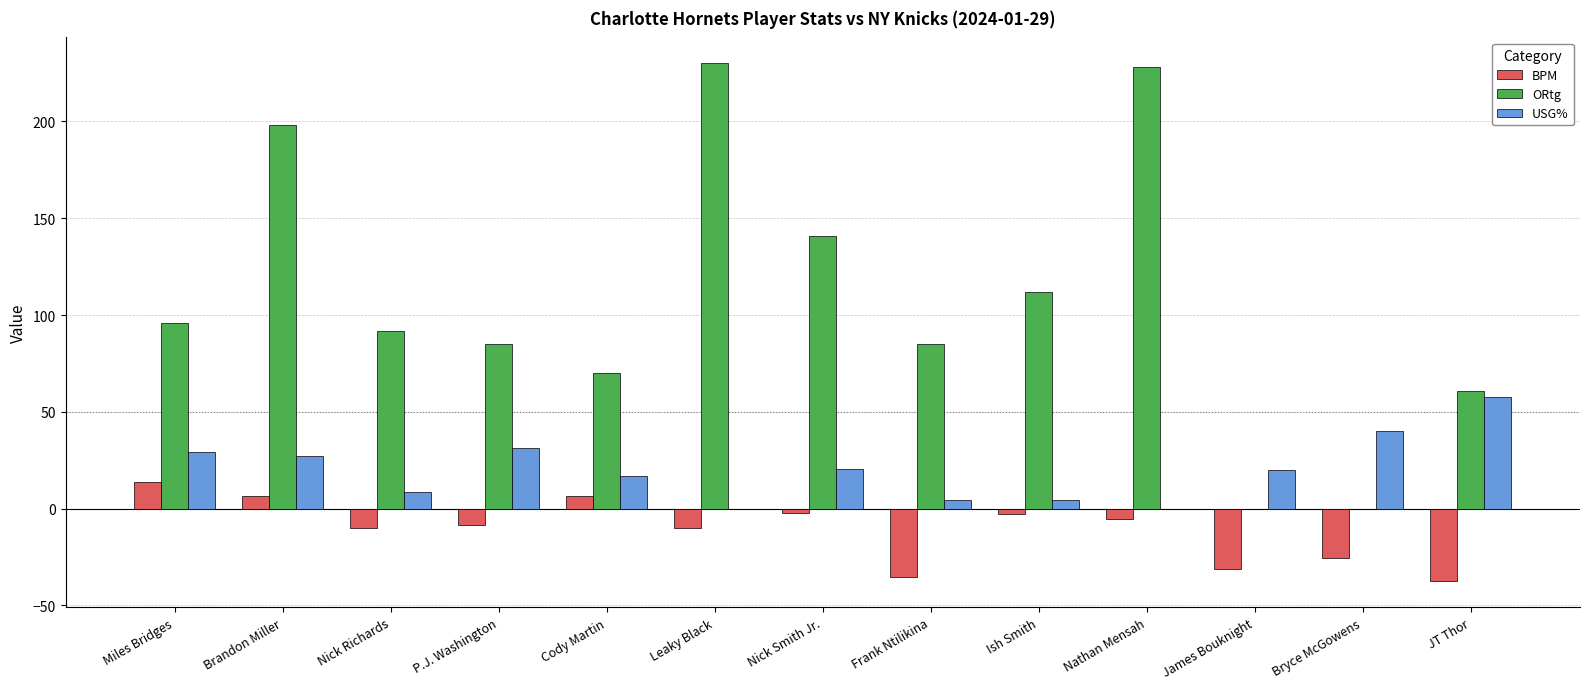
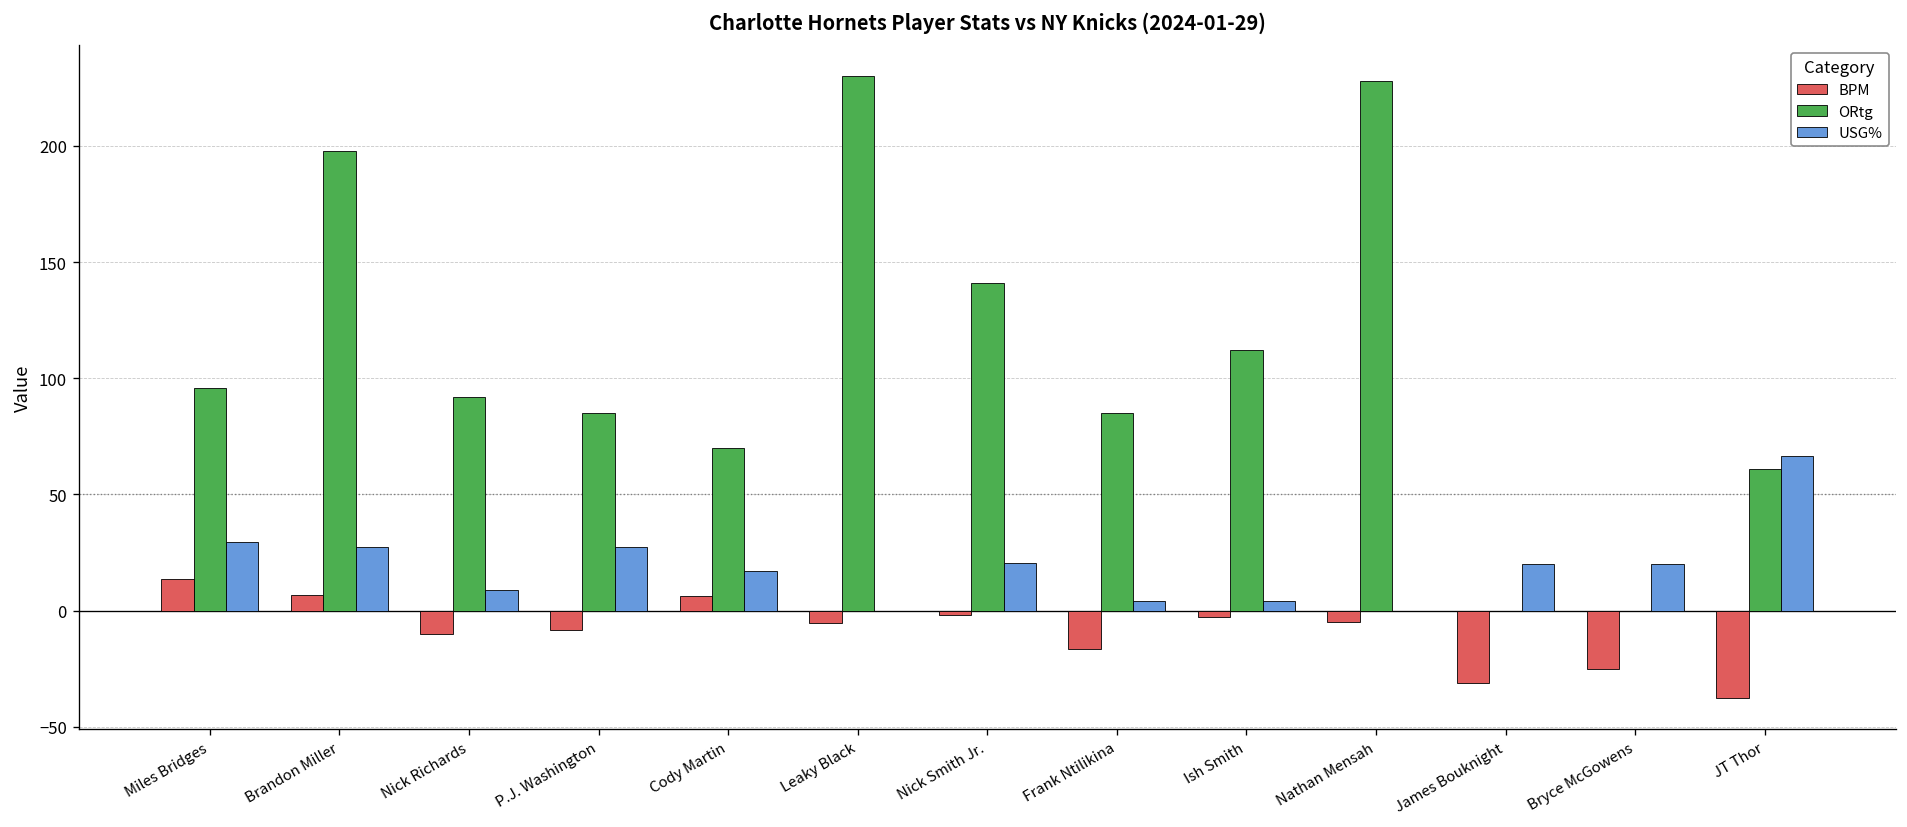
  {
    "BPM": {
      "Miles Bridges": 14,
      "Brandon Miller": 7,
      "Nick Richards": -10,
      "P.J. Washington": -8,
      "Cody Martin": 6,
-     "Leaky Black": -10,
+     "Leaky Black": -5,
      "Nick Smith Jr.": -2,
-     "Frank Ntilikina": -35,
+     "Frank Ntilikina": -17,
      "Ish Smith": -3,
      "Nathan Mensah": -5,
      "James Bouknight": -31,
      "Bryce McGowens": -25,
      "JT Thor": -38
    },
    "ORtg": {
      "Miles Bridges": 96,
      "Brandon Miller": 198,
      "Nick Richards": 92,
      "P.J. Washington": 85,
      "Cody Martin": 70,
      "Leaky Black": 230,
      "Nick Smith Jr.": 141,
      "Frank Ntilikina": 85,
      "Ish Smith": 112,
      "Nathan Mensah": 228,
      "James Bouknight": 0,
      "Bryce McGowens": 0,
      "JT Thor": 61
    },
    "USG%": {
      "Miles Bridges": 29,
      "Brandon Miller": 27,
      "Nick Richards": 9,
-     "P.J. Washington": 32,
+     "P.J. Washington": 27,
      "Cody Martin": 17,
      "Leaky Black": 0,
      "Nick Smith Jr.": 21,
      "Frank Ntilikina": 4,
      "Ish Smith": 4,
      "Nathan Mensah": 0,
      "James Bouknight": 20,
-     "Bryce McGowens": 40,
-     "JT Thor": 58
+     "Bryce McGowens": 20,
+     "JT Thor": 67
    }
  }
